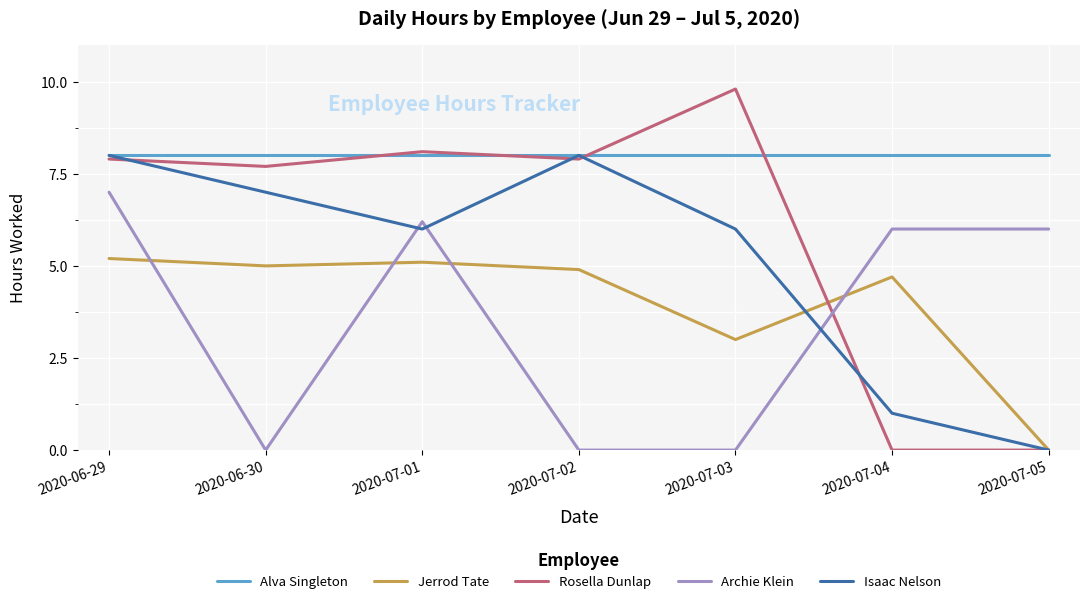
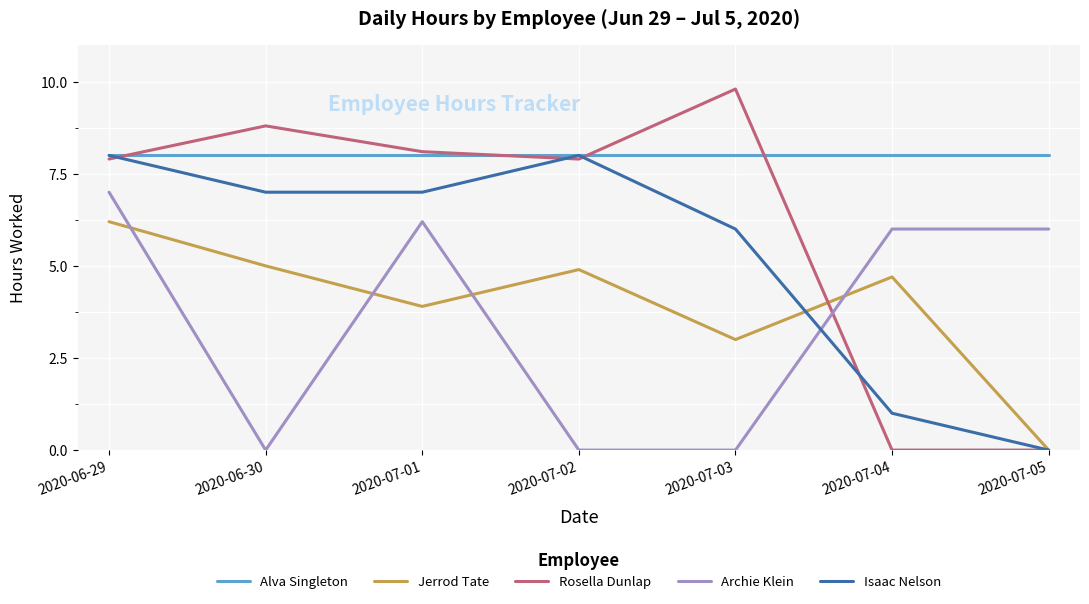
  {
    "Alva Singleton": {
      "2020-06-30": 8.0,
      "2020-07-01": 8.0,
      "2020-07-03": 8.0,
      "2020-07-04": 8.0,
      "2020-07-05": 8.0
    },
    "Jerrod Tate": {
-     "2020-06-29": 5.2,
+     "2020-06-29": 6.2,
      "2020-06-30": 5.0,
-     "2020-07-01": 5.1,
+     "2020-07-01": 3.9,
      "2020-07-02": 4.9,
      "2020-07-03": 3.0,
      "2020-07-04": 4.7
    },
    "Rosella Dunlap": {
      "2020-06-29": 7.9,
-     "2020-06-30": 7.7,
+     "2020-06-30": 8.8,
      "2020-07-01": 8.1,
      "2020-07-02": 7.9,
      "2020-07-03": 9.8,
      "2020-07-04": 0.0
    },
    "Archie Klein": {
      "2020-06-29": 7.0,
      "2020-06-30": 0.0,
      "2020-07-01": 6.2,
      "2020-07-02": 0.0,
      "2020-07-03": 0.0,
      "2020-07-04": 6.0,
      "2020-07-05": 6.0
    },
    "Isaac Nelson": {
      "2020-06-30": 7,
-     "2020-07-01": 6,
+     "2020-07-01": 7,
      "2020-07-03": 6,
      "2020-07-04": 1
    }
  }
